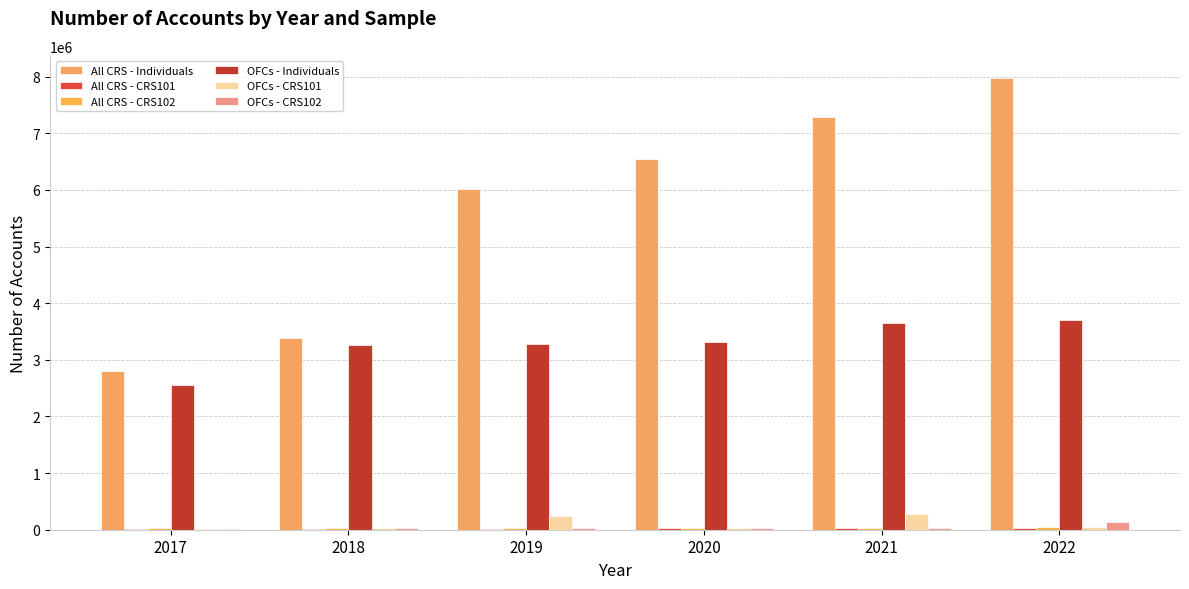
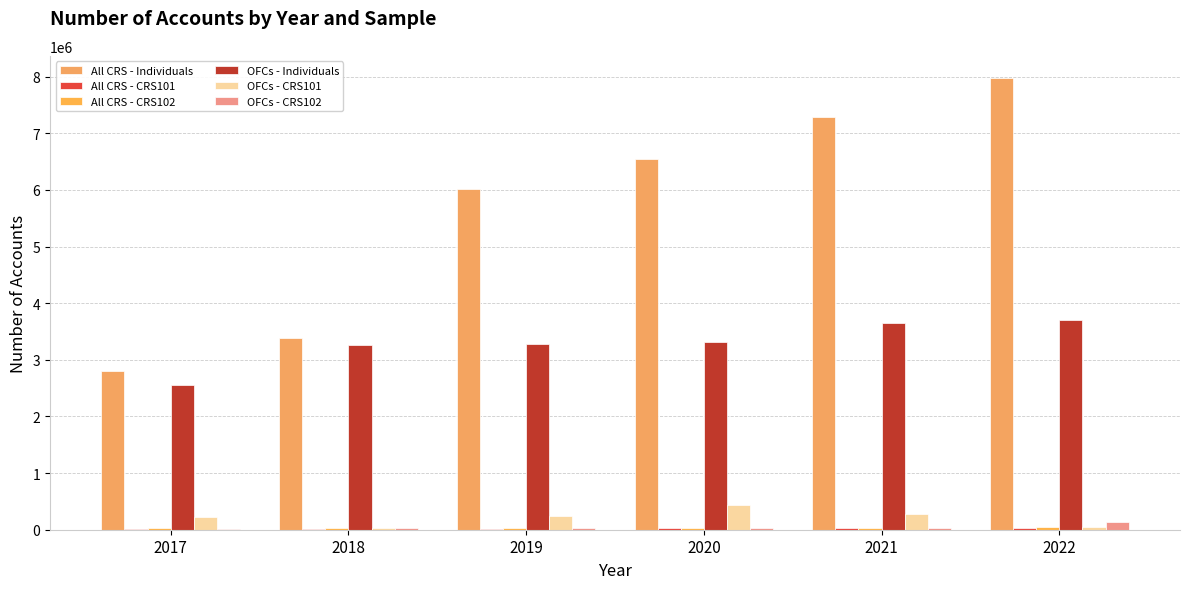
  {
    "OFCs - CRS101": {
-     "2017": 0,
+     "2017": 200000,
      "2019": 300000,
-     "2020": 0,
+     "2020": 400000,
      "2021": 300000
    }
  }
